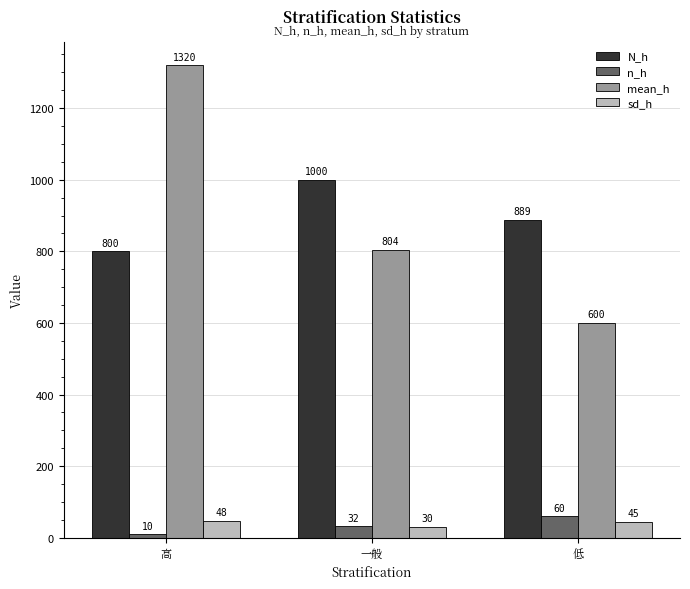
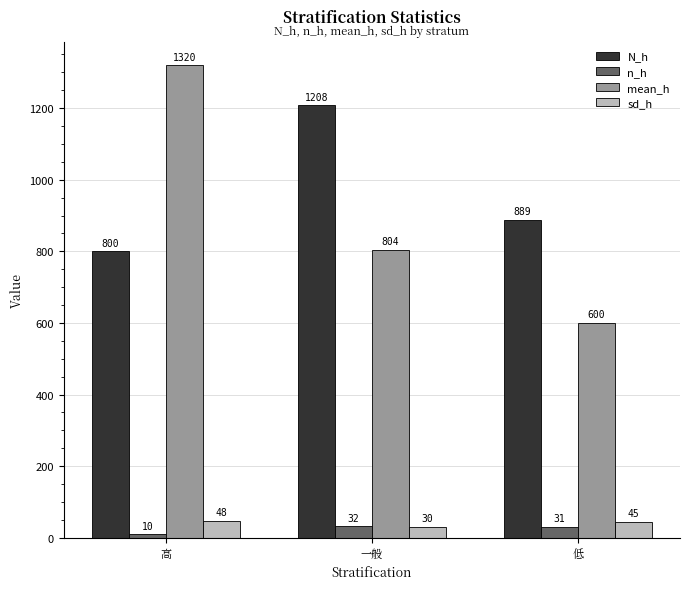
  {
    "N_h": {
      "高": 800,
-     "一般": 1000,
+     "一般": 1208,
      "低": 889
    },
    "n_h": {
      "高": 10,
      "一般": 32,
-     "低": 60
+     "低": 31
    }
  }
